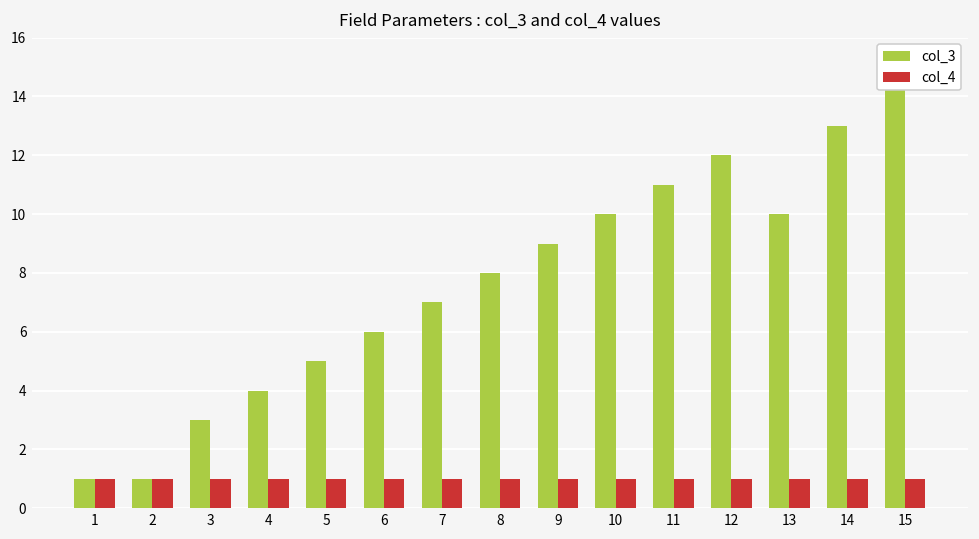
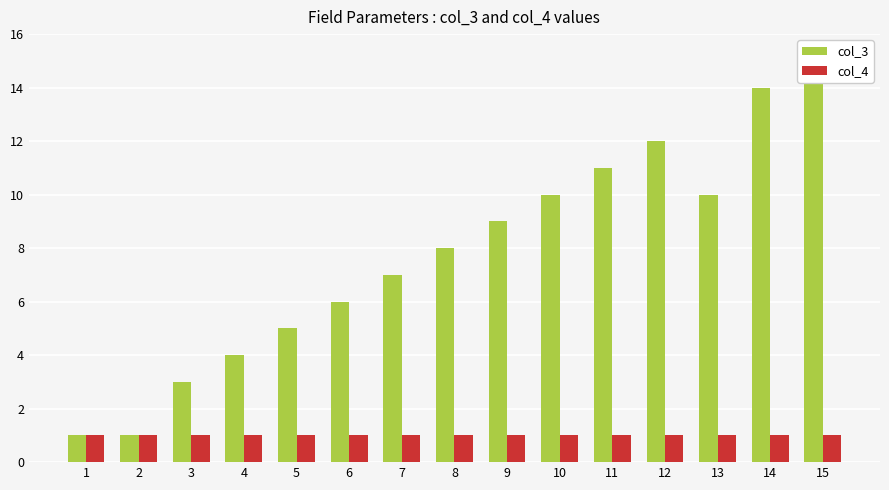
  {
    "col_3": {
      "1": 1,
      "2": 1,
      "3": 3,
      "4": 4,
      "5": 5,
      "6": 6,
      "7": 7,
      "8": 8,
      "9": 9,
      "10": 10,
      "11": 11,
      "12": 12,
      "13": 10,
-     "14": 13
+     "14": 14
    },
    "col_4": {
      "1": 1,
      "2": 1,
      "3": 1,
      "4": 1,
      "5": 1,
      "6": 1,
      "7": 1,
      "8": 1,
      "9": 1,
      "10": 1,
      "11": 1,
      "12": 1,
      "13": 1,
      "14": 1,
      "15": 1
    }
  }
